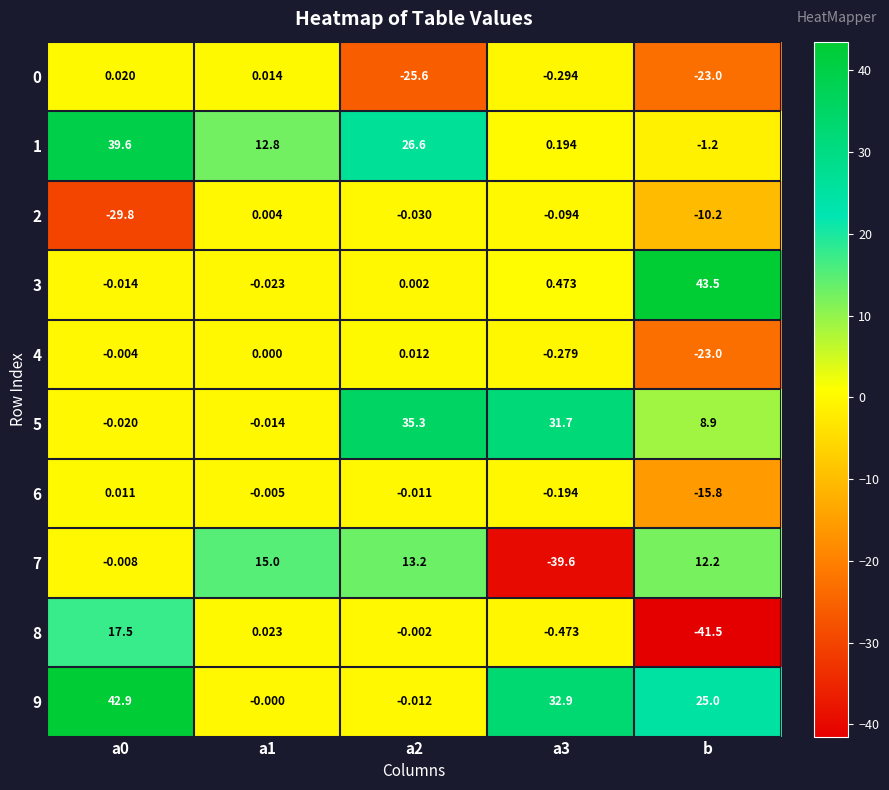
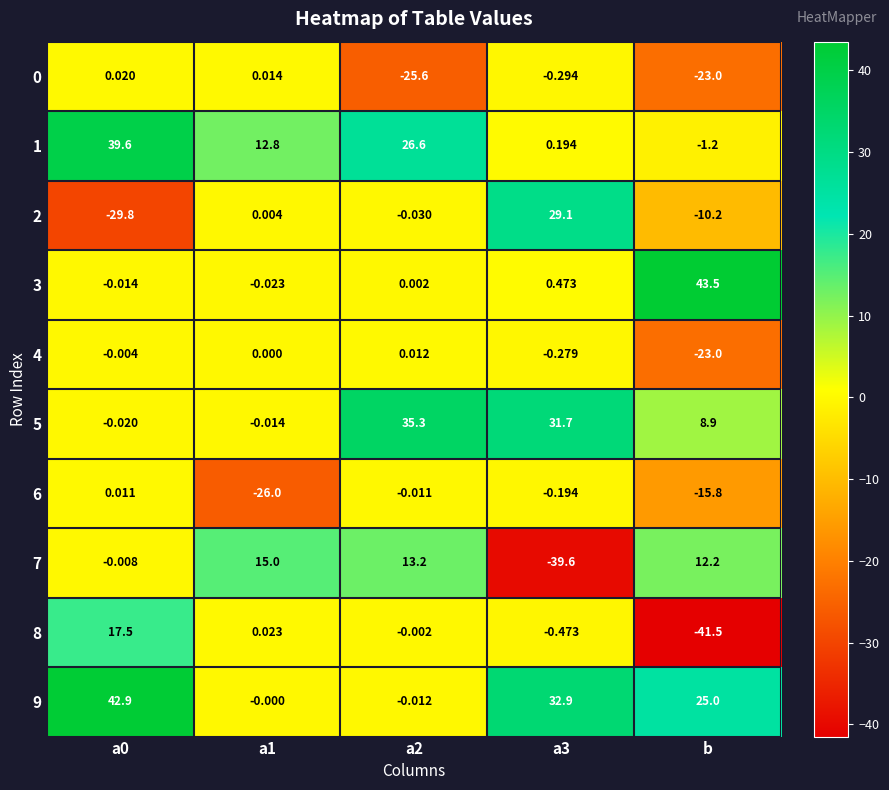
  {
    "0": {
      "a0": 0.020,
      "a1": 0.014,
      "a2": -25.6,
      "a3": -0.294,
      "b": -23.0
    },
    "1": {
      "a0": 39.6,
      "a1": 12.8,
      "a2": 26.6,
      "a3": 0.194,
      "b": -1.2
    },
    "2": {
      "a0": -29.8,
      "a1": 0.004,
      "a2": -0.030,
-     "a3": -0.094,
+     "a3": 29.1,
      "b": -10.2
    },
    "3": {
      "a0": -0.014,
      "a1": -0.023,
      "a2": 0.002,
      "a3": 0.473,
      "b": 43.5
    },
    "4": {
      "a0": -0.004,
      "a1": 0.000,
      "a2": 0.012,
      "a3": -0.279,
      "b": -23.0
    },
    "5": {
      "a0": -0.020,
      "a1": -0.014,
      "a2": 35.3,
      "a3": 31.7,
      "b": 8.9
    },
    "6": {
      "a0": 0.011,
-     "a1": -0.005,
+     "a1": -26.0,
      "a2": -0.011,
      "a3": -0.194,
      "b": -15.8
    },
    "7": {
      "a0": -0.008,
      "a1": 15.0,
      "a2": 13.2,
      "a3": -39.6,
      "b": 12.2
    },
    "8": {
      "a0": 17.5,
      "a1": 0.023,
      "a2": -0.002,
      "a3": -0.473,
      "b": -41.5
    },
    "9": {
      "a0": 42.9,
      "a1": -0.000,
      "a2": -0.012,
      "a3": 32.9,
      "b": 25.0
    }
  }
